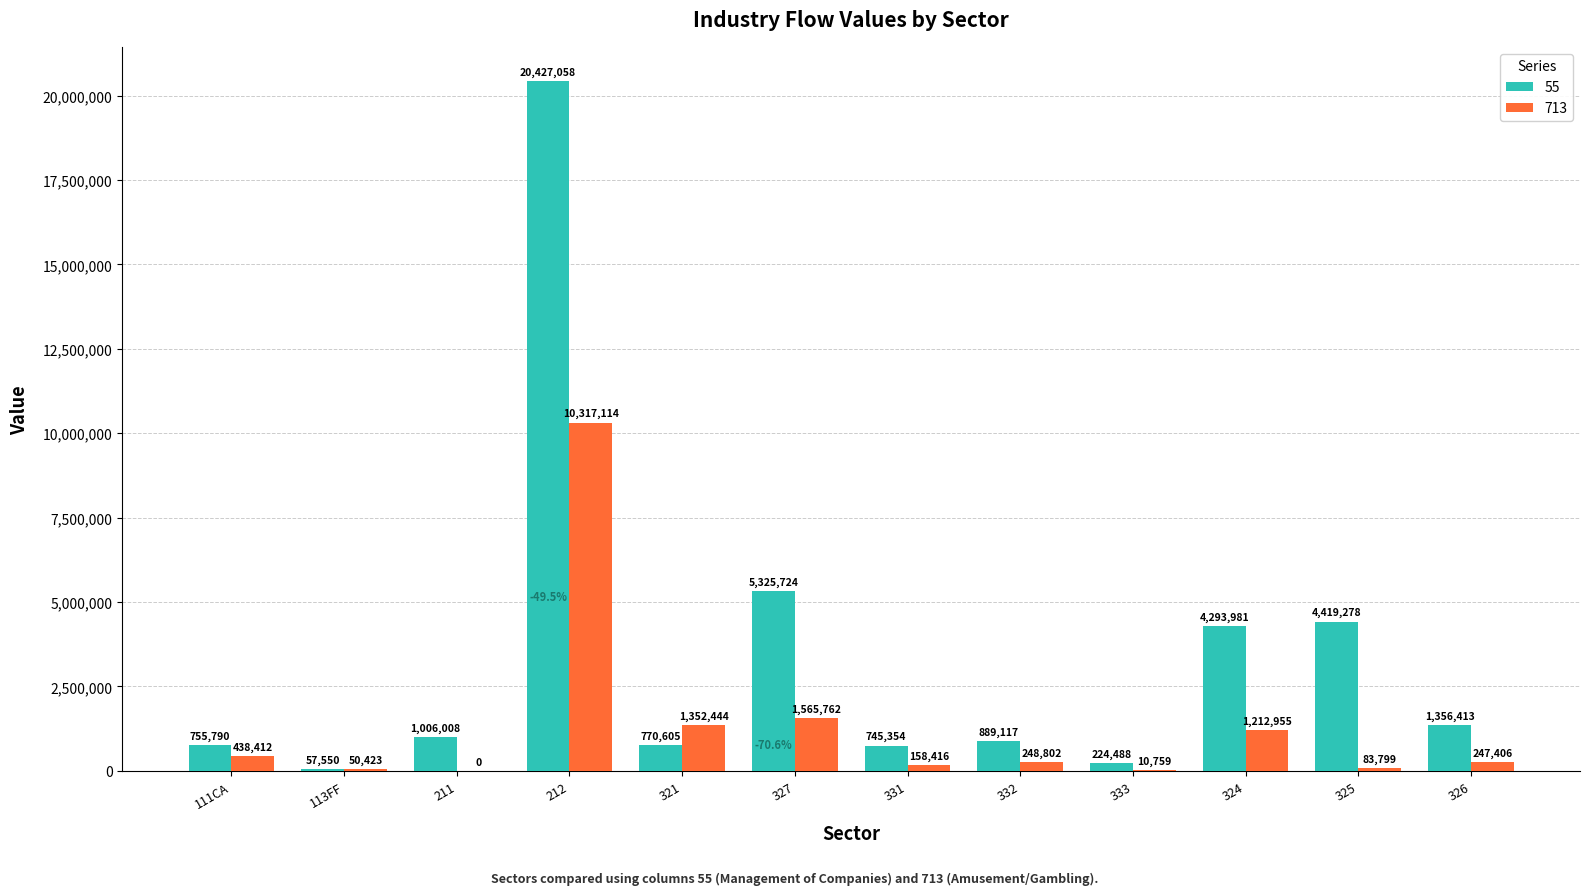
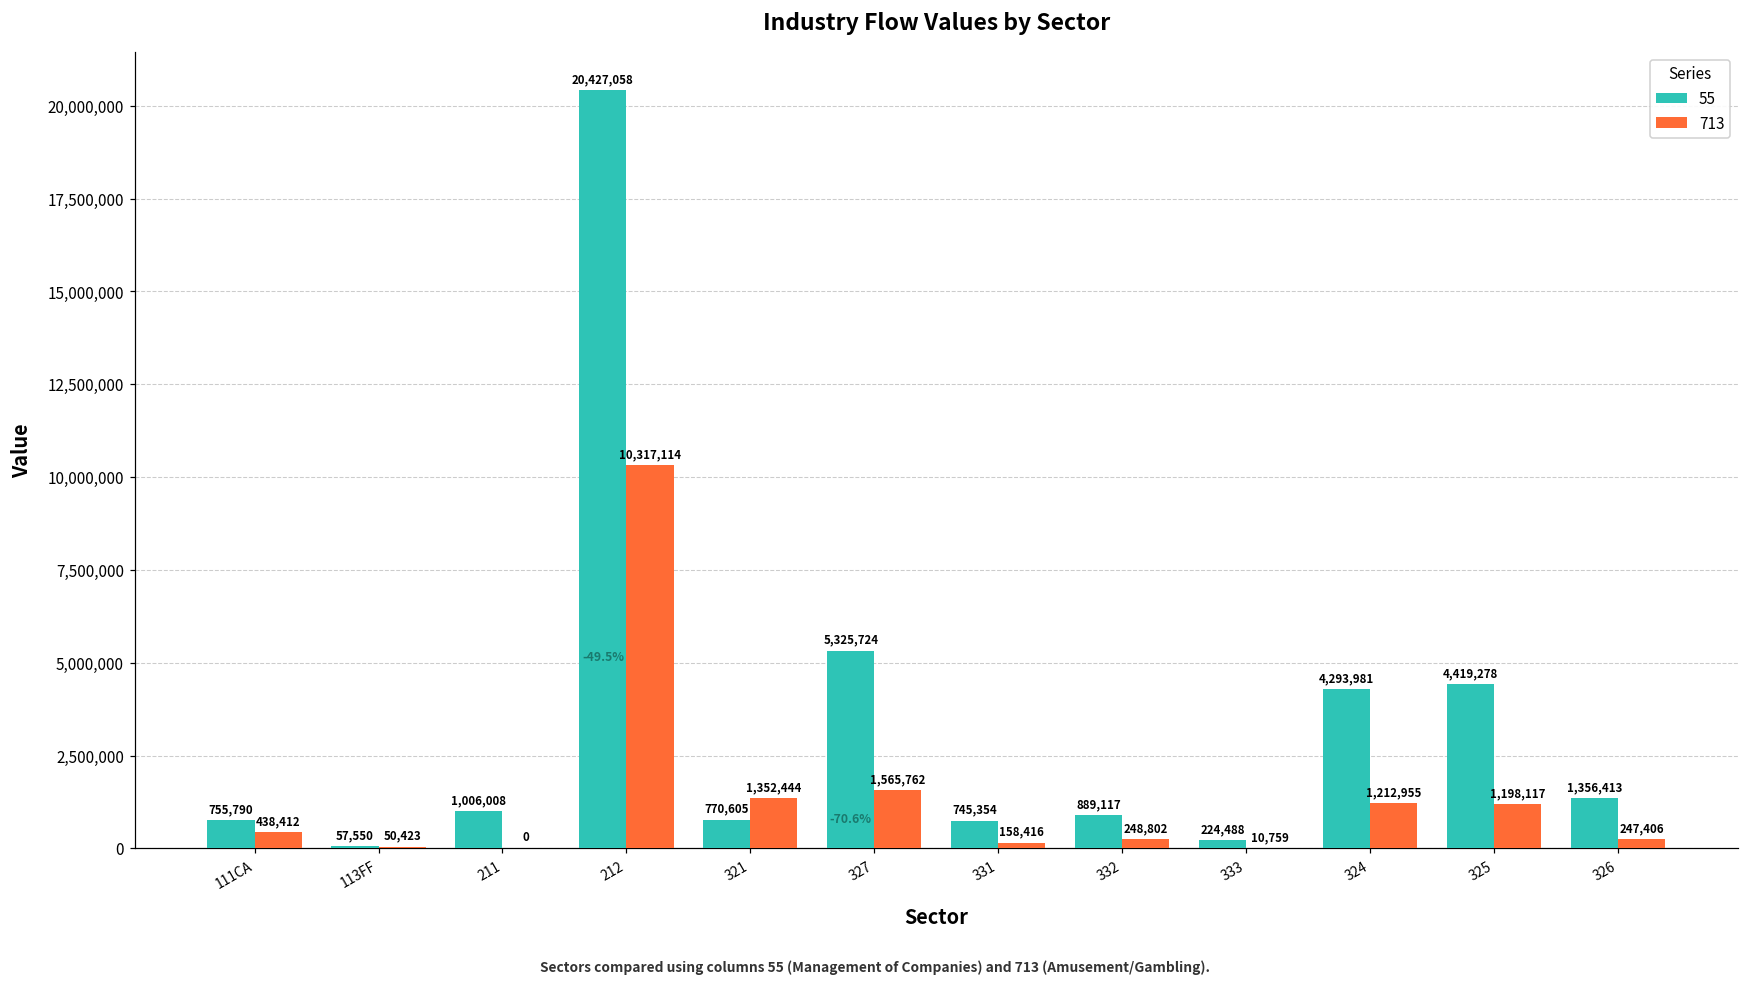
  {
    "55": {
      "111CA": "755,790",
      "113FF": "57,550",
      "211": "1,006,008",
      "212": "20,427,058",
      "321": "770,605",
      "327": "5,325,724",
      "331": "745,354",
      "332": "889,117",
      "333": "224,488",
      "324": "4,293,981",
      "325": "4,419,278",
      "326": "1,356,413"
    },
    "713": {
      "111CA": "438,412",
      "113FF": "50,423",
      "211": "0",
      "212": "10,317,114",
      "321": "1,352,444",
      "327": "1,565,762",
      "331": "158,416",
      "332": "248,802",
      "333": "10,759",
      "324": "1,212,955",
-     "325": "83,799",
+     "325": "1,198,117",
      "326": "247,406"
    }
  }
